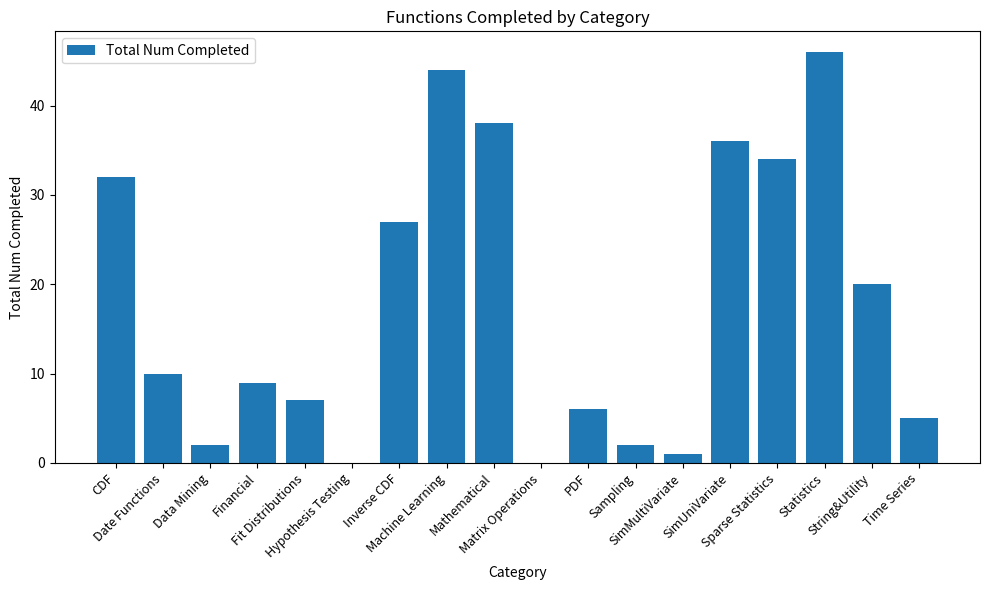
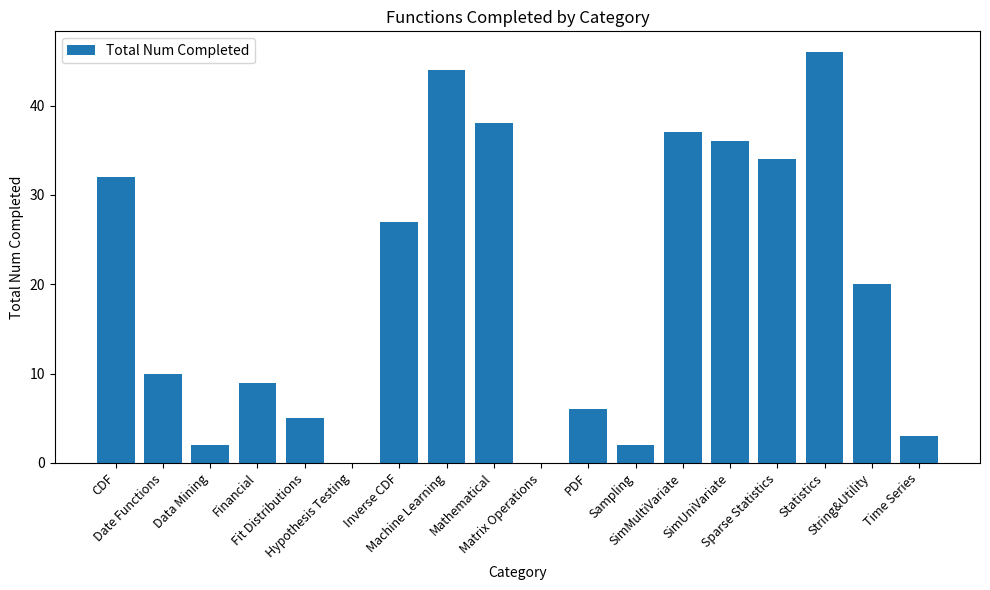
  {
    "CDF": 32,
    "Date Functions": 10,
    "Data Mining": 2,
    "Financial": 9,
-   "Fit Distributions": 7,
+   "Fit Distributions": 5,
    "Hypothesis Testing": 0,
    "Inverse CDF": 27,
    "Machine Learning": 44,
    "Mathematical": 38,
    "Matrix Operations": 0,
    "PDF": 6,
    "Sampling": 2,
-   "SimMultiVariate": 1,
+   "SimMultiVariate": 37,
    "SimUniVariate": 36,
    "Sparse Statistics": 34,
    "Statistics": 46,
    "String&Utility": 20,
-   "Time Series": 5
+   "Time Series": 3
  }
